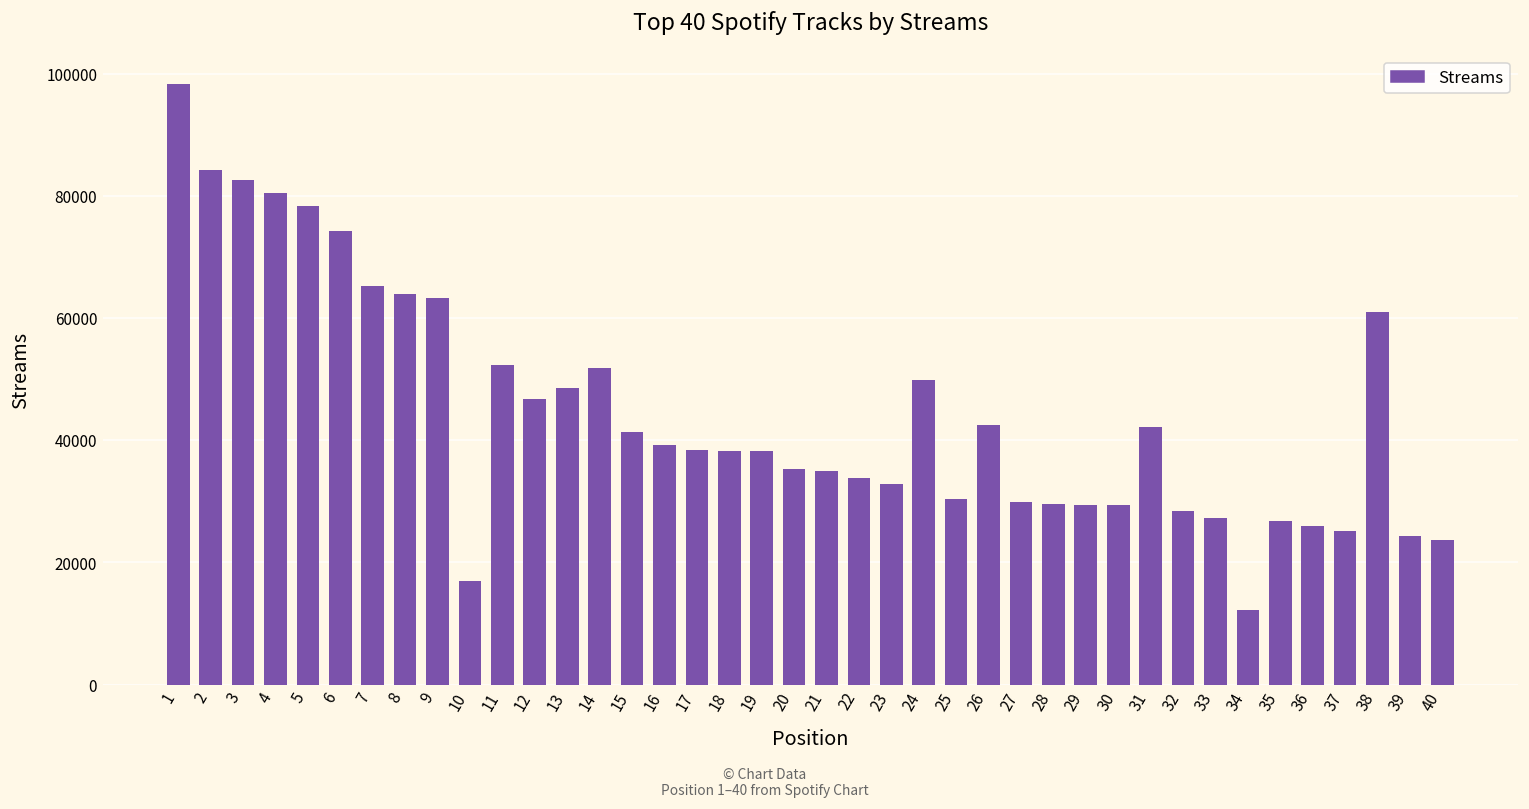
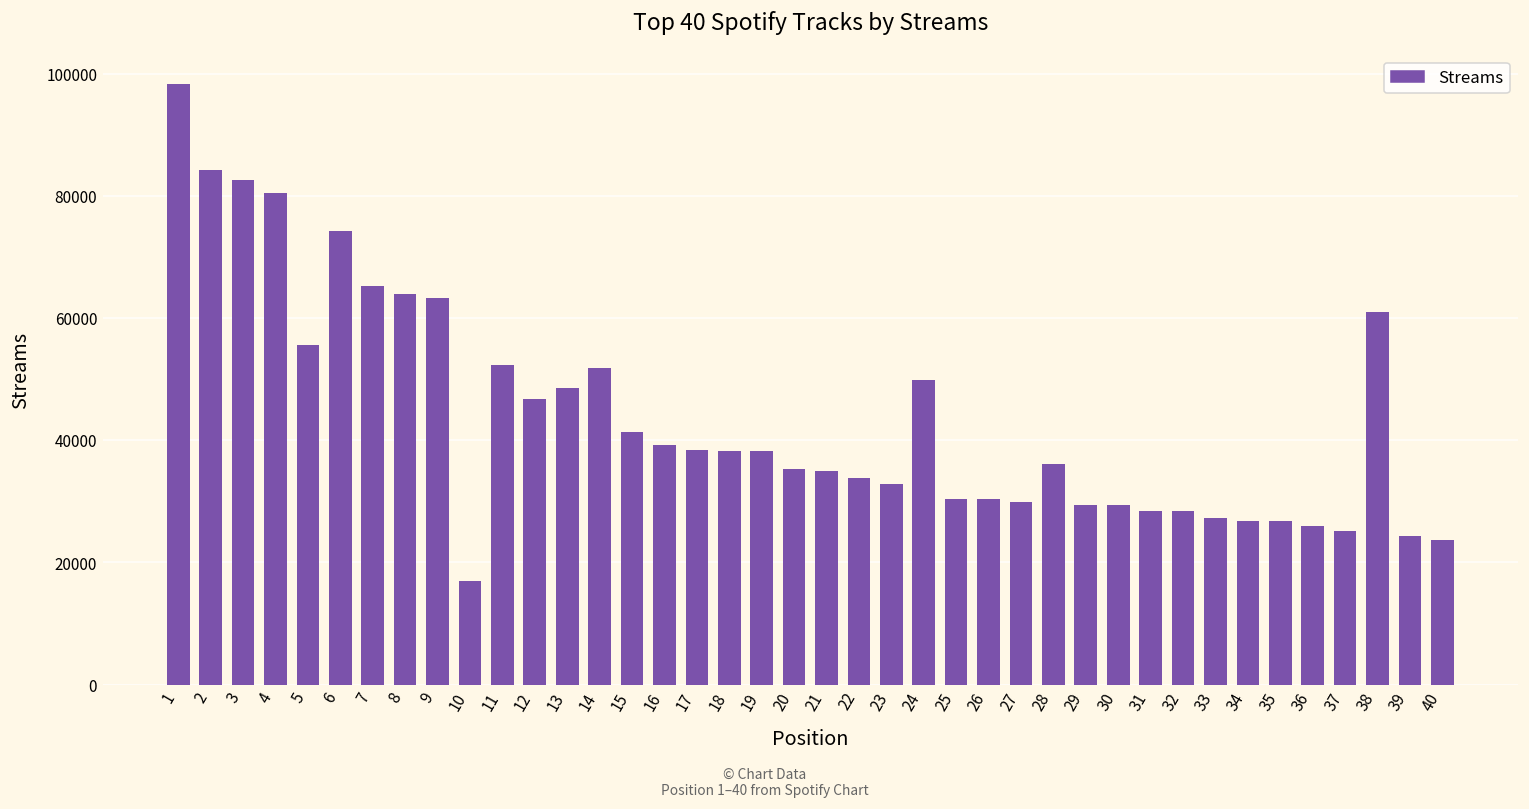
  {
    "Streams": {
      "1": 98000,
      "2": 84000,
      "3": 83000,
      "4": 81000,
-     "5": 78000,
+     "5": 56000,
      "6": 74000,
      "7": 65000,
      "8": 64000,
      "9": 63000,
      "10": 17000,
      "11": 52000,
      "12": 47000,
      "13": 49000,
      "14": 52000,
      "15": 41000,
      "16": 39000,
      "17": 38000,
      "18": 38000,
      "19": 38000,
      "20": 35000,
      "21": 35000,
      "22": 34000,
      "23": 33000,
      "24": 50000,
      "25": 30000,
-     "26": 42000,
+     "26": 30000,
      "27": 30000,
-     "28": 30000,
+     "28": 36000,
      "29": 29000,
      "30": 29000,
-     "31": 42000,
+     "31": 28000,
      "32": 28000,
      "33": 27000,
-     "34": 12000,
+     "34": 27000,
      "35": 27000,
      "36": 26000,
      "37": 25000,
      "38": 61000,
      "39": 24000,
      "40": 24000
    }
  }
